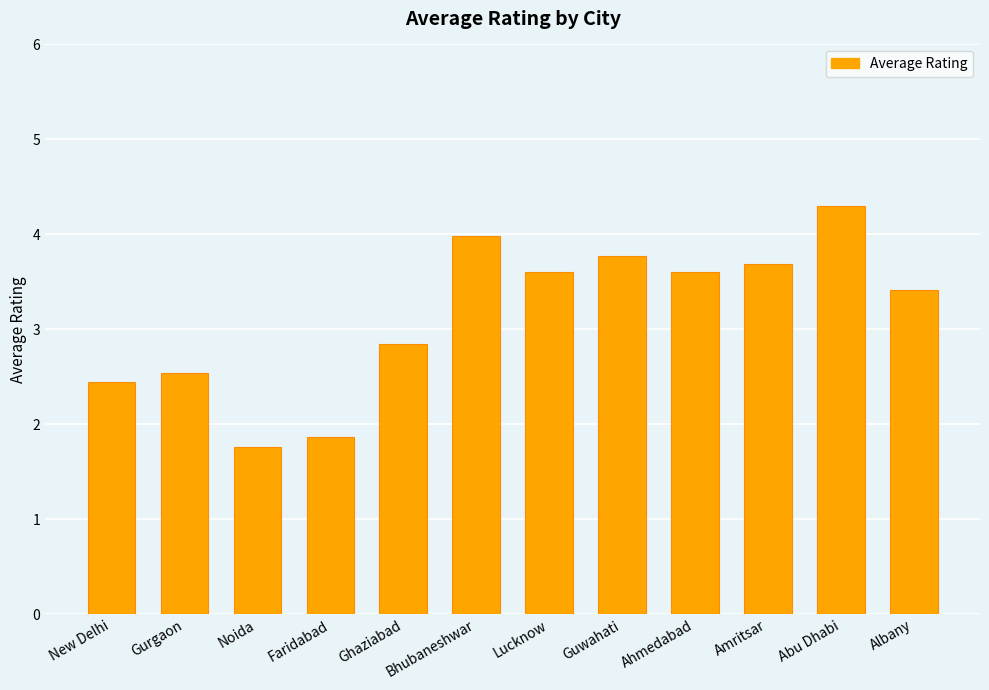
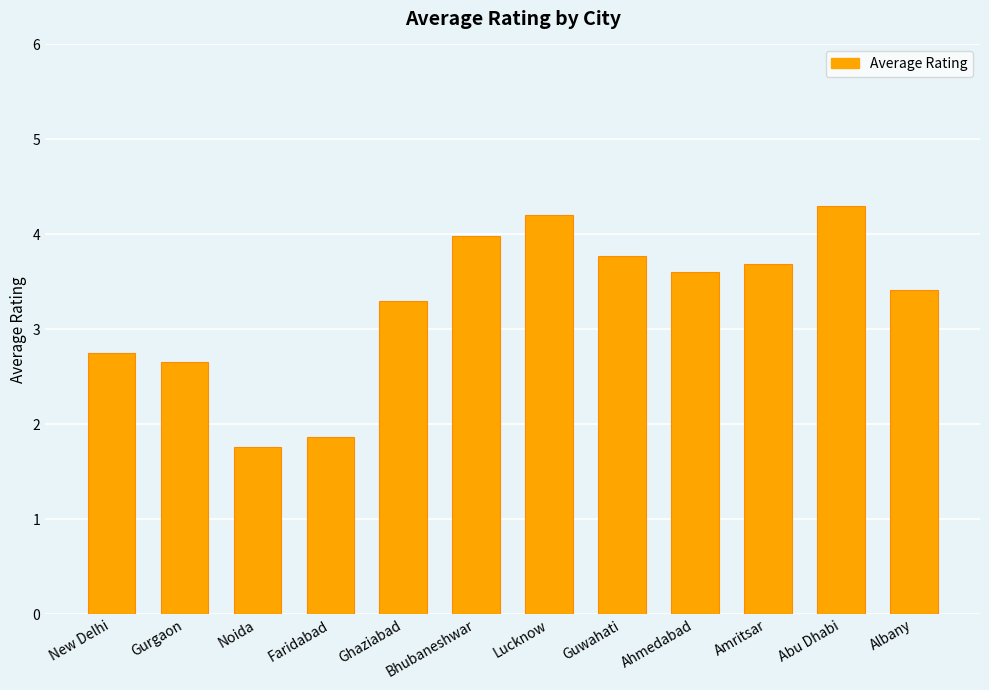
  {
-   "New Delhi": 2.4,
-   "Gurgaon": 2.5,
+   "New Delhi": 2.8,
+   "Gurgaon": 2.7,
    "Noida": 1.8,
    "Faridabad": 1.9,
-   "Ghaziabad": 2.9,
+   "Ghaziabad": 3.3,
    "Bhubaneshwar": 4.0,
-   "Lucknow": 3.6,
+   "Lucknow": 4.2,
    "Guwahati": 3.8,
    "Ahmedabad": 3.6,
    "Amritsar": 3.7,
    "Abu Dhabi": 4.3,
    "Albany": 3.4
  }
